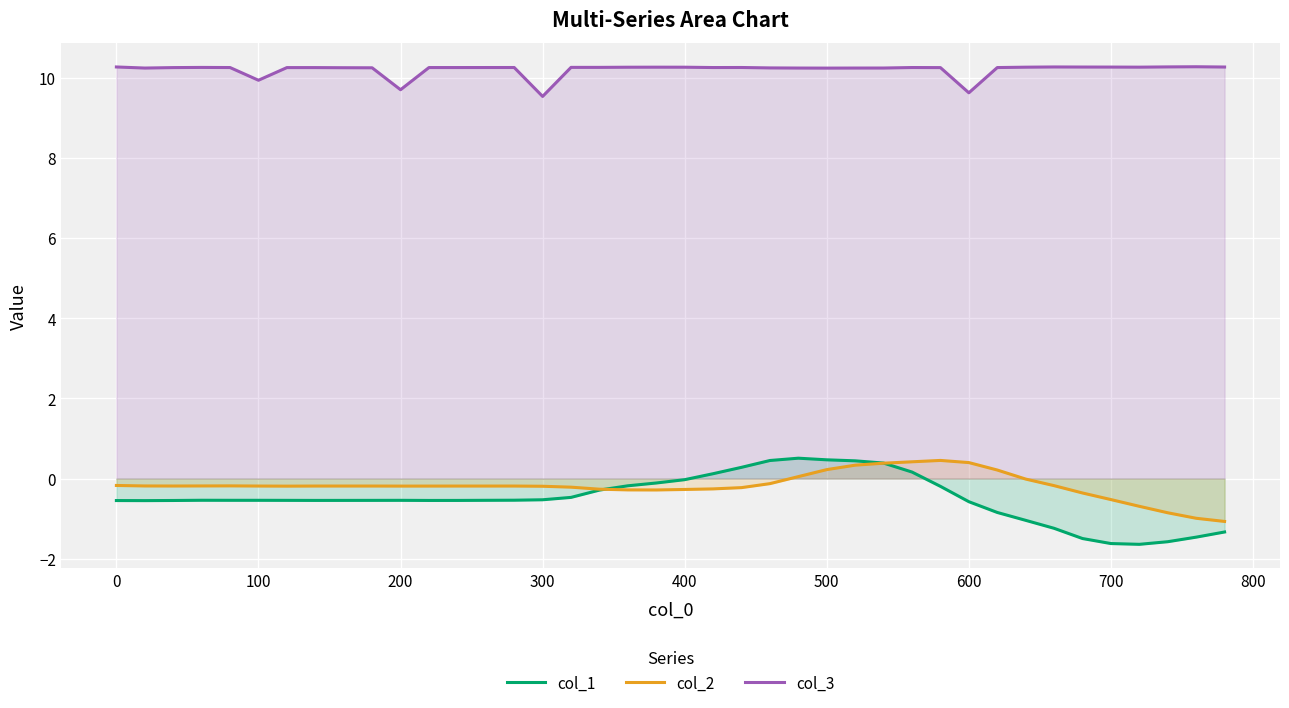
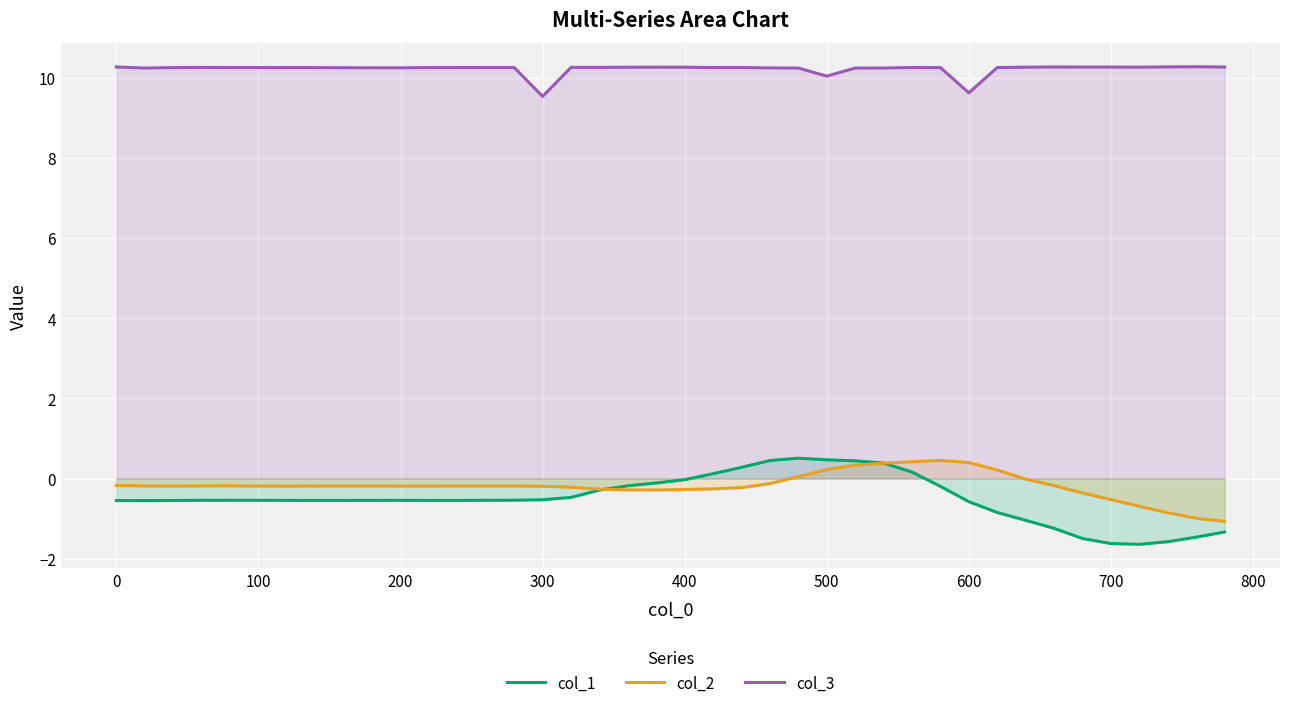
  {
    "col_3": {
      "0": 10.3,
-     "100": 9.9,
-     "200": 9.7,
+     "100": 10.3,
+     "200": 10.3,
      "300": 9.5,
      "400": 10.3,
-     "500": 10.2,
+     "500": 10.0,
      "600": 9.6,
      "700": 10.3
    }
  }
